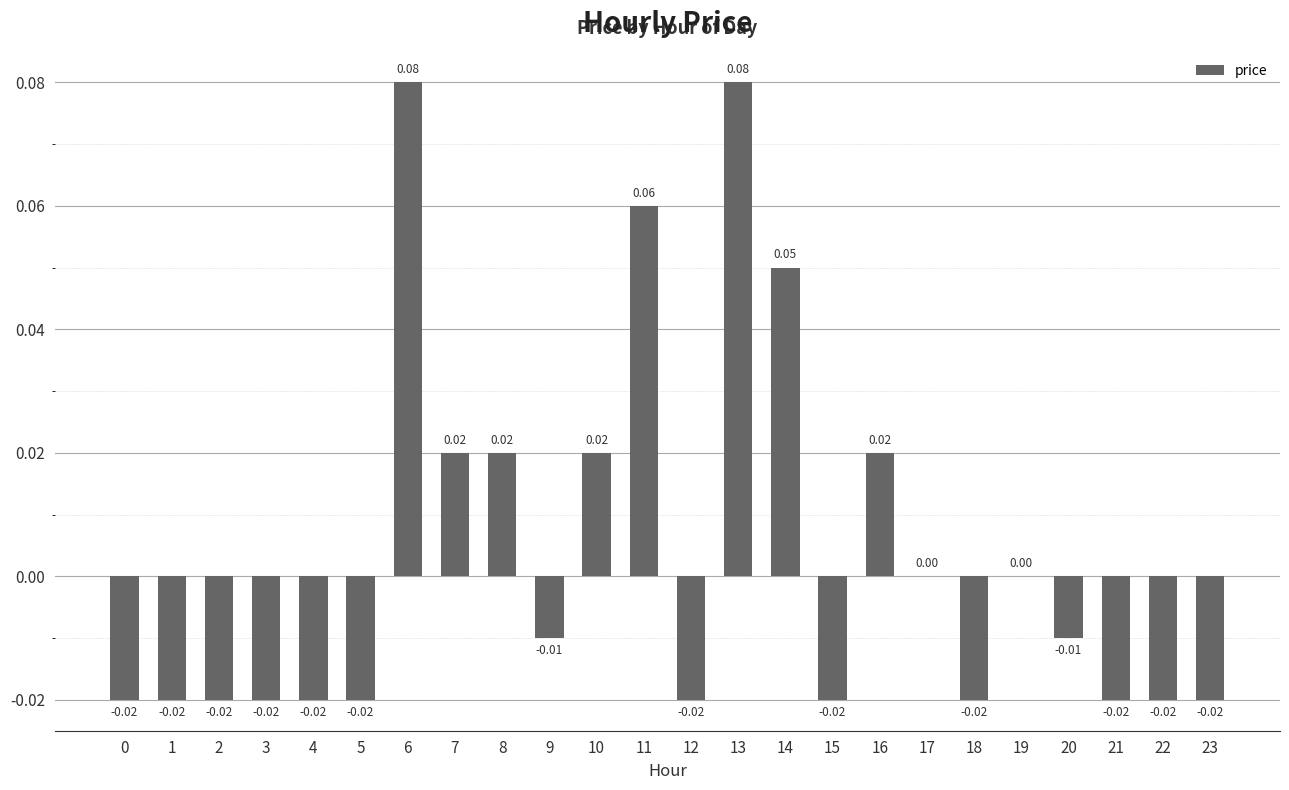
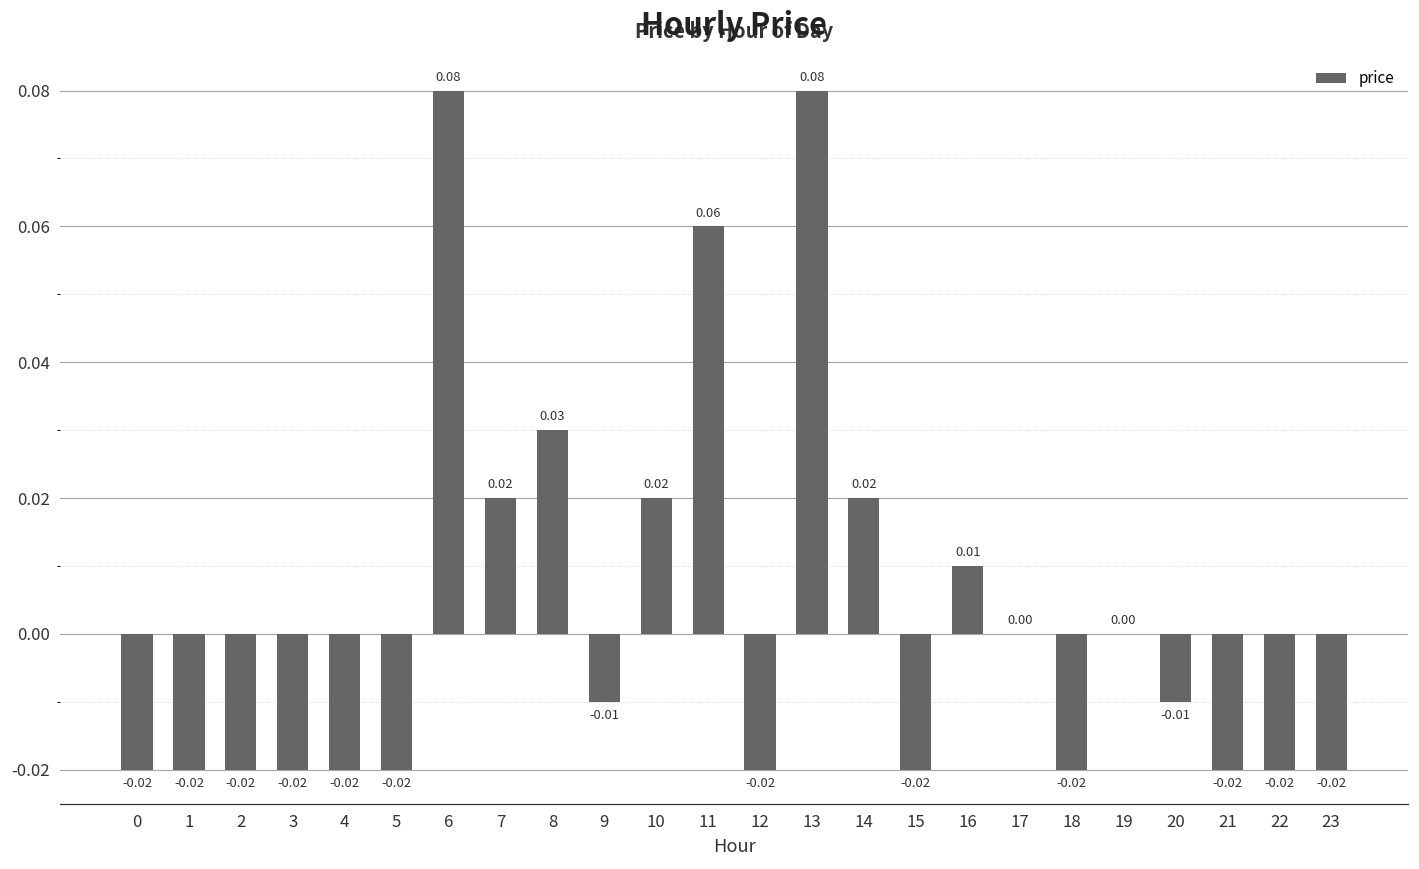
  {
    "0": -0.02,
    "1": -0.02,
    "2": -0.02,
    "3": -0.02,
    "4": -0.02,
    "5": -0.02,
    "6": 0.08,
    "7": 0.02,
-   "8": 0.02,
+   "8": 0.03,
    "9": -0.01,
    "10": 0.02,
    "11": 0.06,
    "12": -0.02,
    "13": 0.08,
-   "14": 0.05,
+   "14": 0.02,
    "15": -0.02,
-   "16": 0.02,
+   "16": 0.01,
    "17": 0.00,
    "18": -0.02,
    "19": 0.00,
    "20": -0.01,
    "21": -0.02,
    "22": -0.02,
    "23": -0.02
  }
